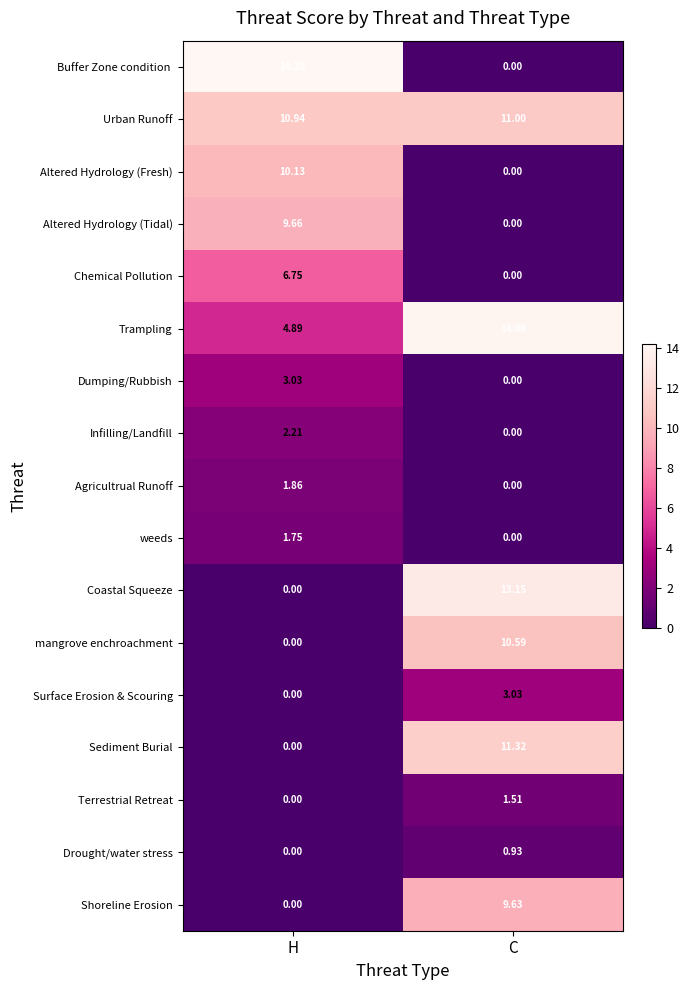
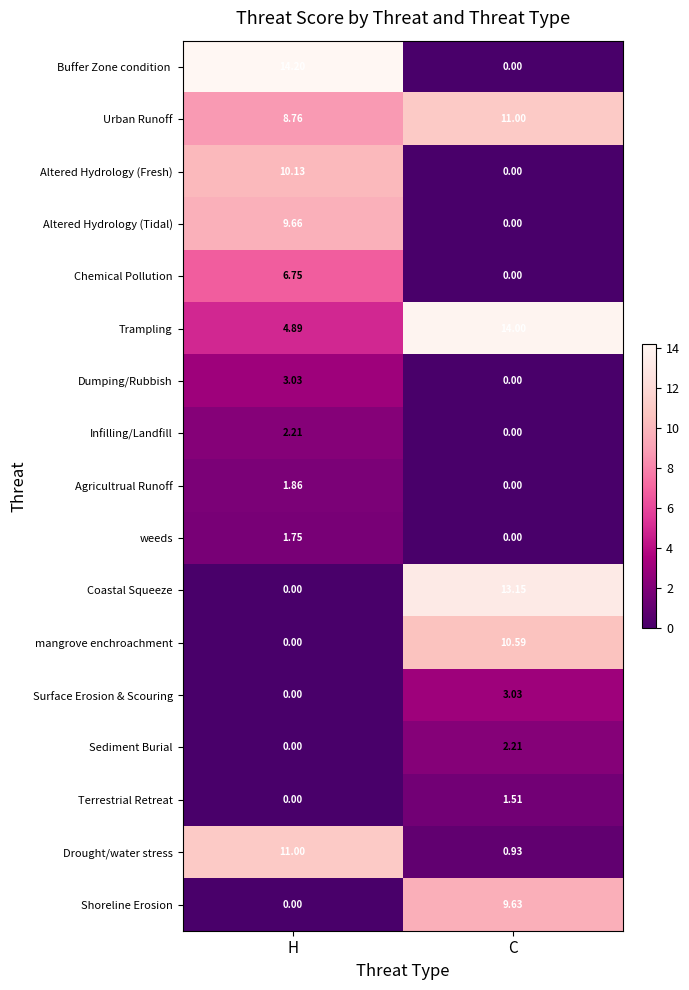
  {
    "Buffer Zone condition": {
      "C": 0.00
    },
    "Urban Runoff": {
-     "H": 10.94,
+     "H": 8.76,
      "C": 11.00
    },
    "Altered Hydrology (Fresh)": {
      "H": 10.13,
      "C": 0.00
    },
    "Altered Hydrology (Tidal)": {
      "H": 9.66,
      "C": 0.00
    },
    "Chemical Pollution": {
      "H": 6.75,
      "C": 0.00
    },
    "Trampling": {
      "H": 4.89
    },
    "Dumping/Rubbish": {
      "H": 3.03,
      "C": 0.00
    },
    "Infilling/Landfill": {
      "H": 2.21,
      "C": 0.00
    },
    "Agricultrual Runoff": {
      "H": 1.86,
      "C": 0.00
    },
    "weeds": {
      "H": 1.75,
      "C": 0.00
    },
    "Coastal Squeeze": {
      "H": 0.00
    },
    "mangrove enchroachment": {
      "H": 0.00,
      "C": 10.59
    },
    "Surface Erosion & Scouring": {
      "H": 0.00,
      "C": 3.03
    },
    "Sediment Burial": {
      "H": 0.00,
-     "C": 11.32
+     "C": 2.21
    },
    "Terrestrial Retreat": {
      "H": 0.00,
      "C": 1.51
    },
    "Drought/water stress": {
-     "H": 0.00,
+     "H": 11.00,
      "C": 0.93
    },
    "Shoreline Erosion": {
      "H": 0.00,
      "C": 9.63
    }
  }
